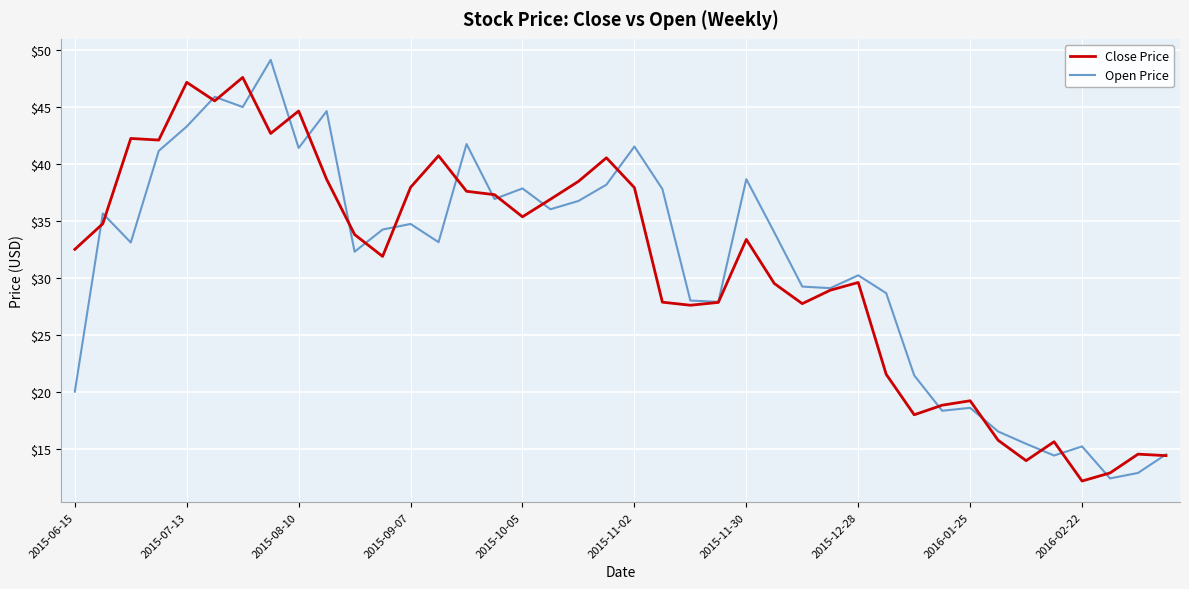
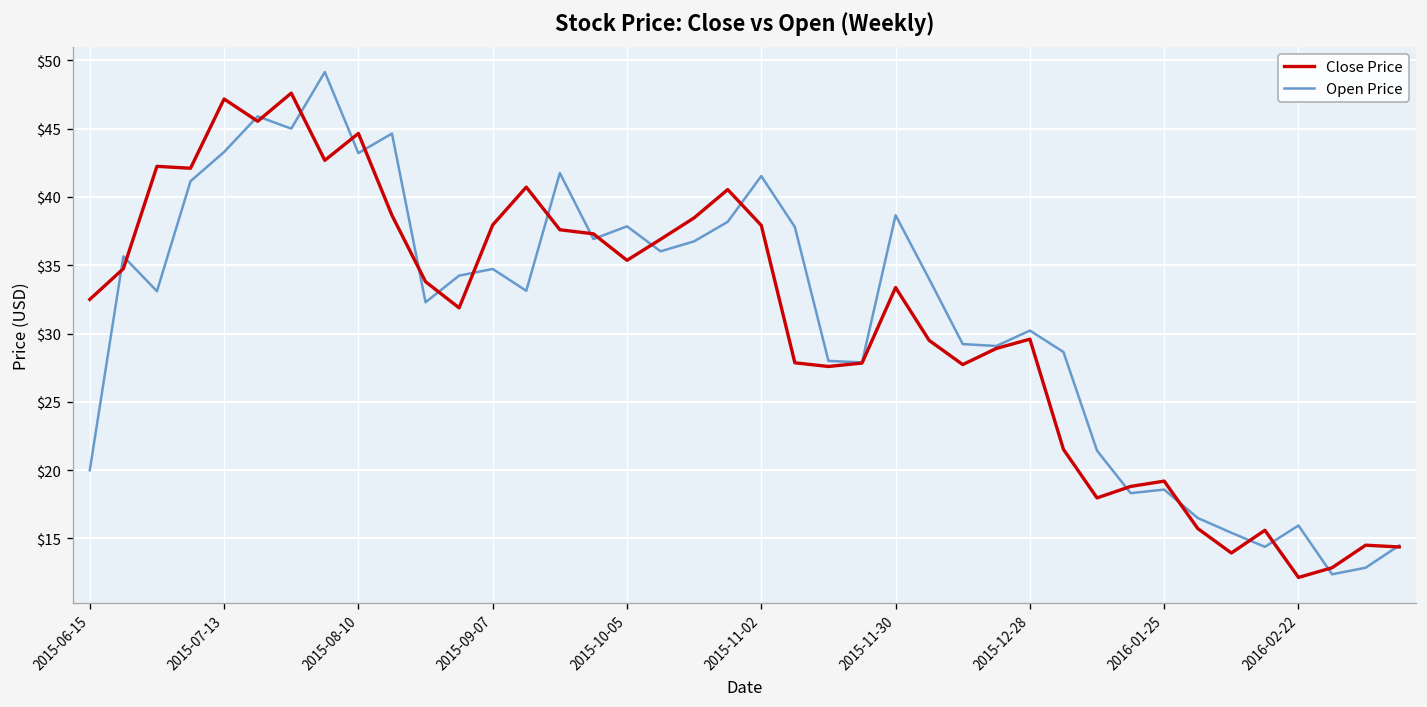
  {
    "Close Price": {
      "2015-06-15": "$32.5",
      "2015-07-13": "$47.2",
      "2015-08-10": "$44.7",
      "2015-09-07": "$37.9",
      "2015-10-05": "$35.4",
      "2015-11-02": "$37.9",
      "2015-11-30": "$33.4",
      "2015-12-28": "$29.6",
      "2016-01-25": "$19.2",
      "2016-02-22": "$12.2"
    },
    "Open Price": {
      "2015-06-15": "$20.0",
      "2015-07-13": "$43.3",
-     "2015-08-10": "$41.4",
+     "2015-08-10": "$43.2",
      "2015-09-07": "$34.7",
      "2015-10-05": "$37.8",
      "2015-11-02": "$41.5",
      "2015-11-30": "$38.7",
      "2015-12-28": "$30.2",
      "2016-01-25": "$18.6",
-     "2016-02-22": "$15.2"
+     "2016-02-22": "$16.0"
    }
  }
